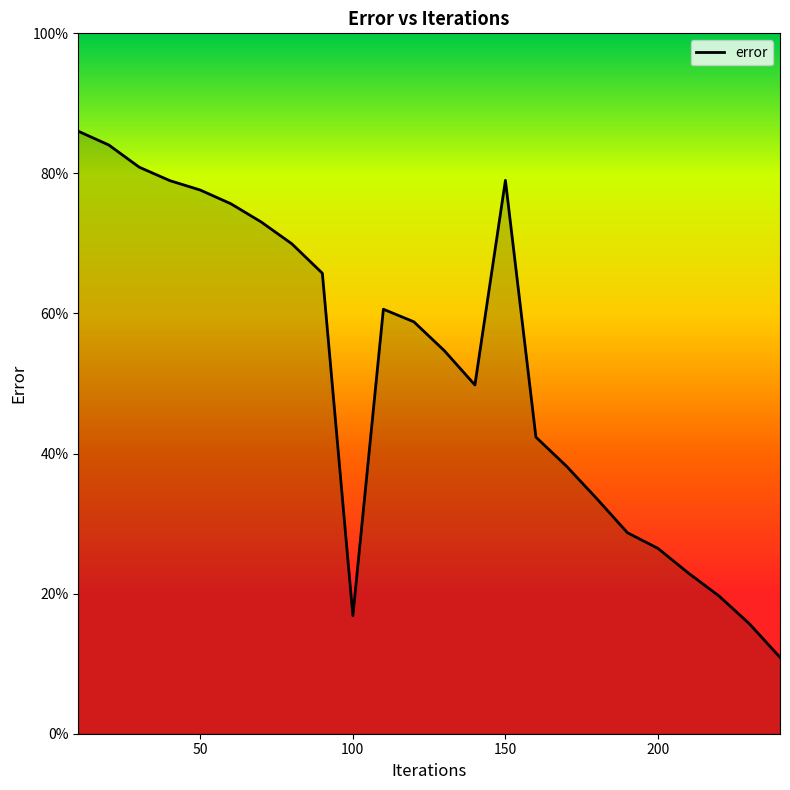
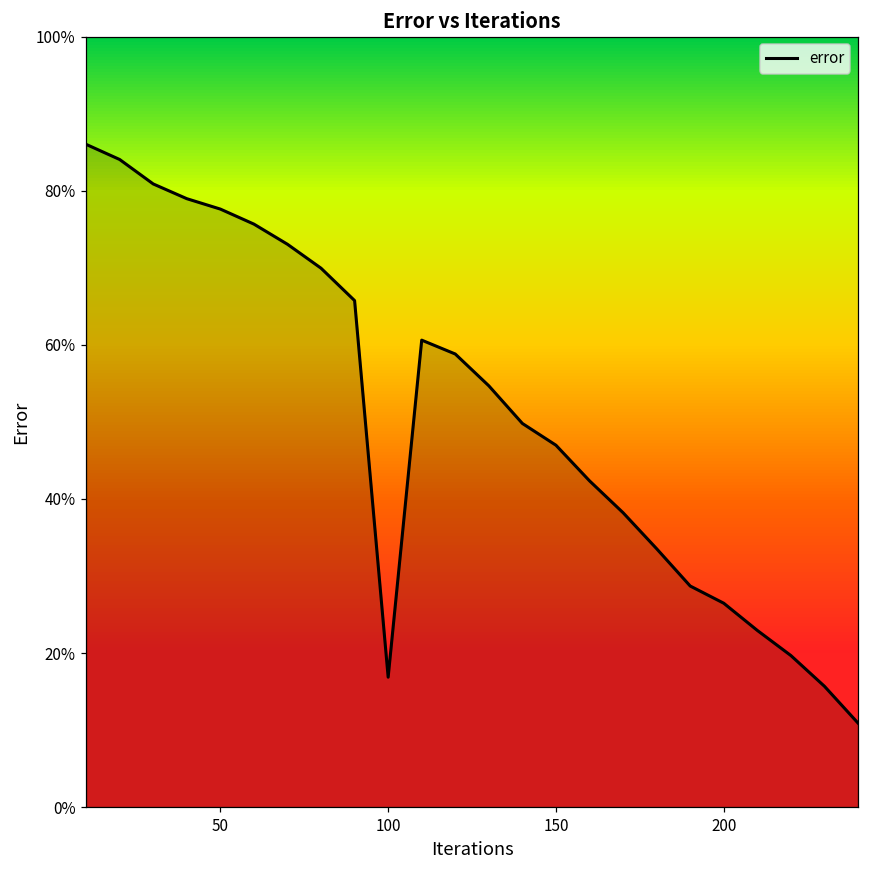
  {
    "50": "78%",
    "100": "17%",
-   "150": "79%",
+   "150": "47%",
    "200": "26%"
  }
